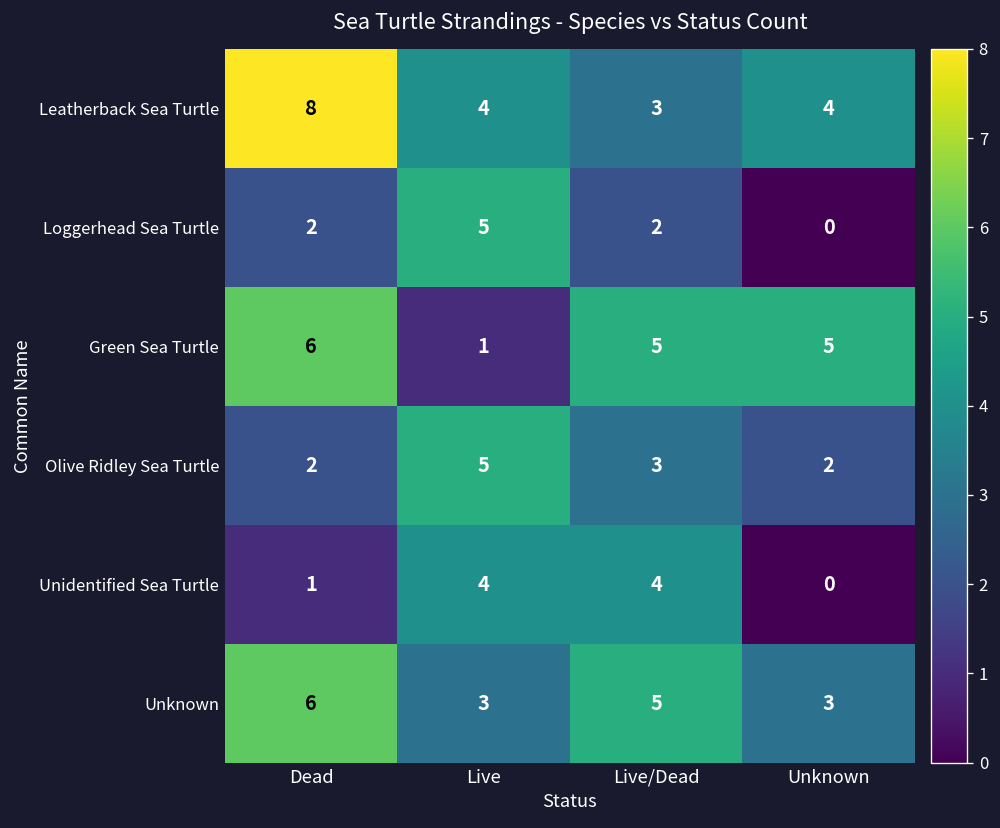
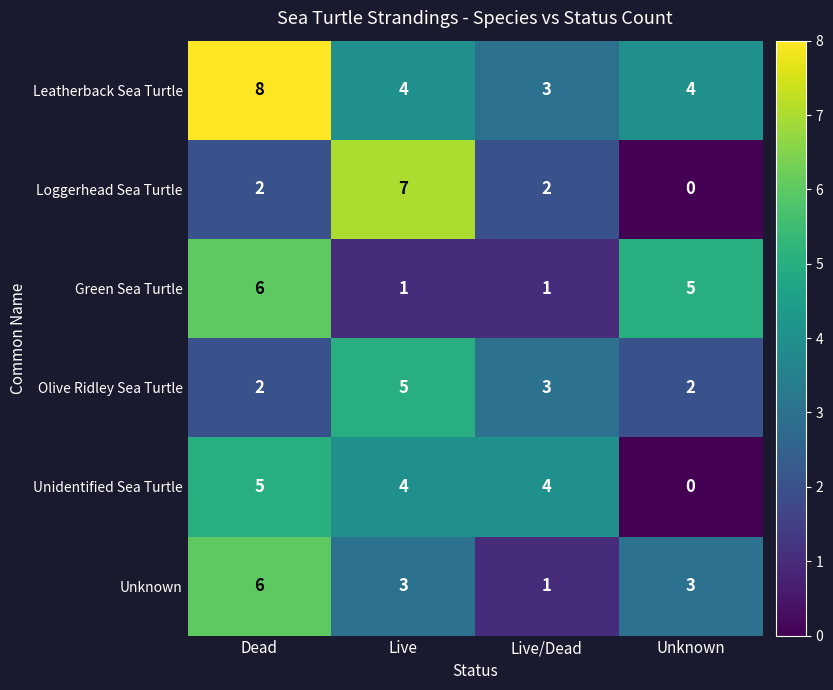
  {
    "Leatherback Sea Turtle": {
      "Dead": 8,
      "Live": 4,
      "Live/Dead": 3,
      "Unknown": 4
    },
    "Loggerhead Sea Turtle": {
      "Dead": 2,
-     "Live": 5,
+     "Live": 7,
      "Live/Dead": 2,
      "Unknown": 0
    },
    "Green Sea Turtle": {
      "Dead": 6,
      "Live": 1,
-     "Live/Dead": 5,
+     "Live/Dead": 1,
      "Unknown": 5
    },
    "Olive Ridley Sea Turtle": {
      "Dead": 2,
      "Live": 5,
      "Live/Dead": 3,
      "Unknown": 2
    },
    "Unidentified Sea Turtle": {
-     "Dead": 1,
+     "Dead": 5,
      "Live": 4,
      "Live/Dead": 4,
      "Unknown": 0
    },
    "Unknown": {
      "Dead": 6,
      "Live": 3,
-     "Live/Dead": 5,
+     "Live/Dead": 1,
      "Unknown": 3
    }
  }
